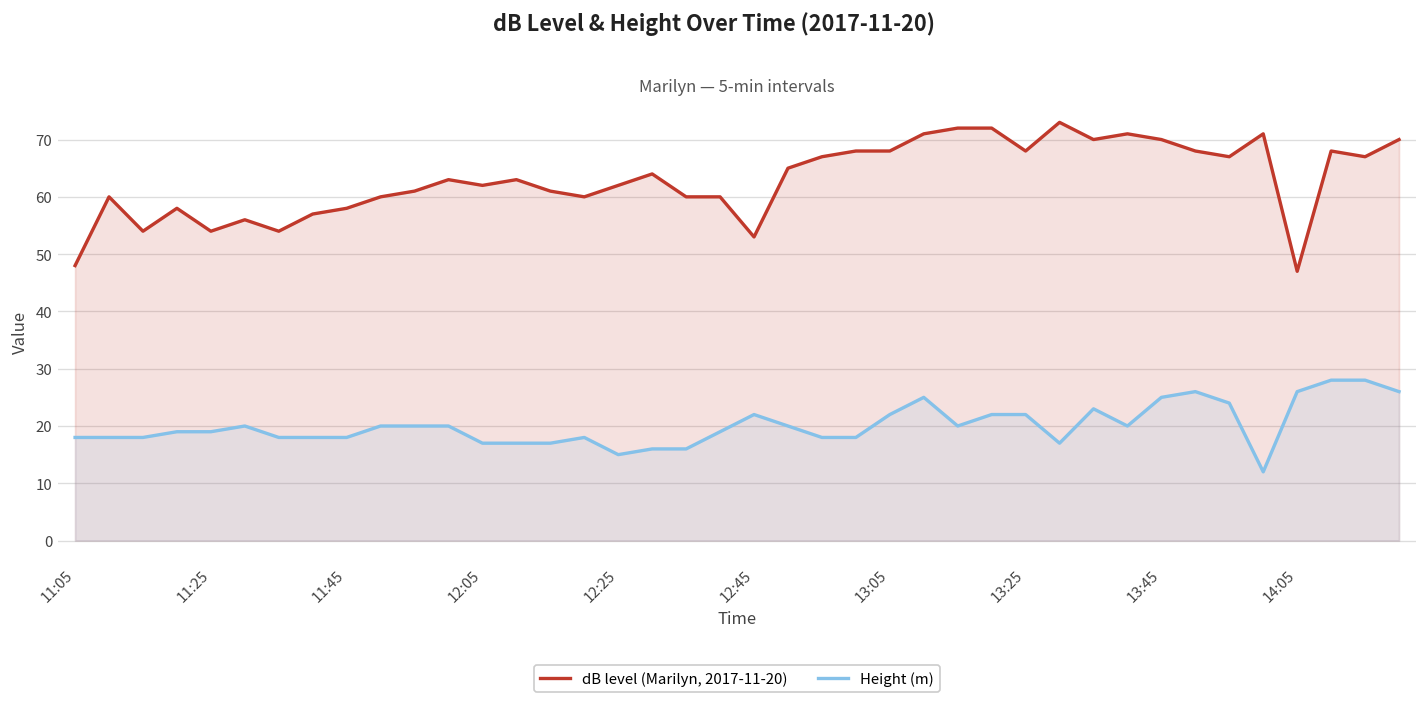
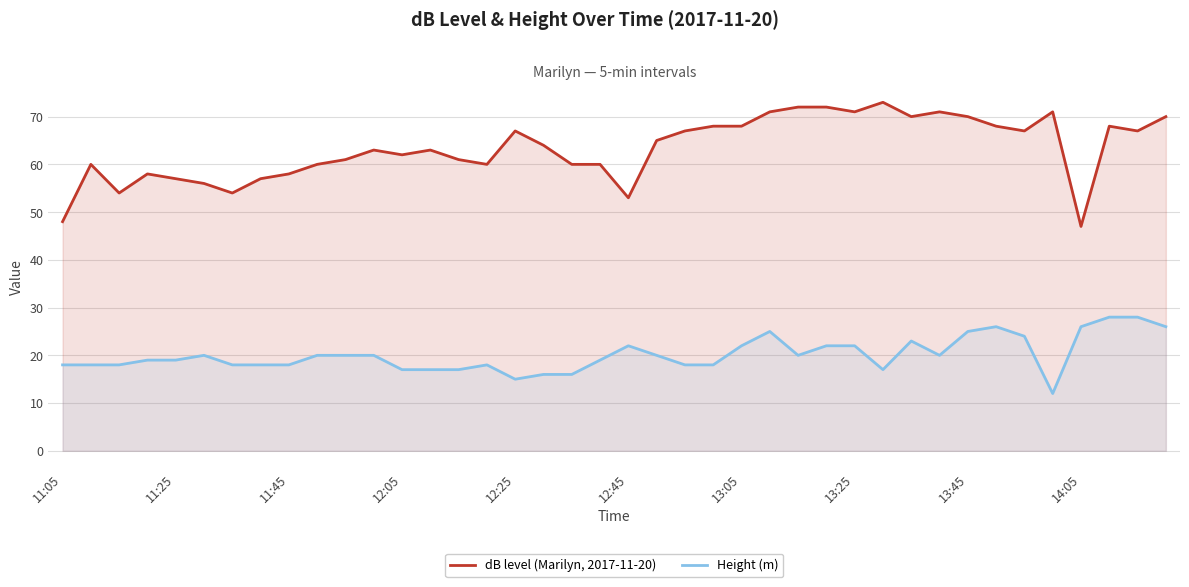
  {
    "dB level (Marilyn, 2017-11-20)": {
      "11:05": 48,
-     "11:25": 54,
+     "11:25": 57,
      "11:45": 58,
      "12:05": 62,
-     "12:25": 62,
+     "12:25": 67,
      "12:45": 53,
      "13:05": 68,
-     "13:25": 68,
+     "13:25": 71,
      "13:45": 70,
      "14:05": 47
    },
    "Height (m)": {
      "11:05": 18,
      "11:25": 19,
      "11:45": 18,
      "12:05": 17,
      "12:25": 15,
      "12:45": 22,
      "13:05": 22,
      "13:25": 22,
      "13:45": 25,
      "14:05": 26
    }
  }
